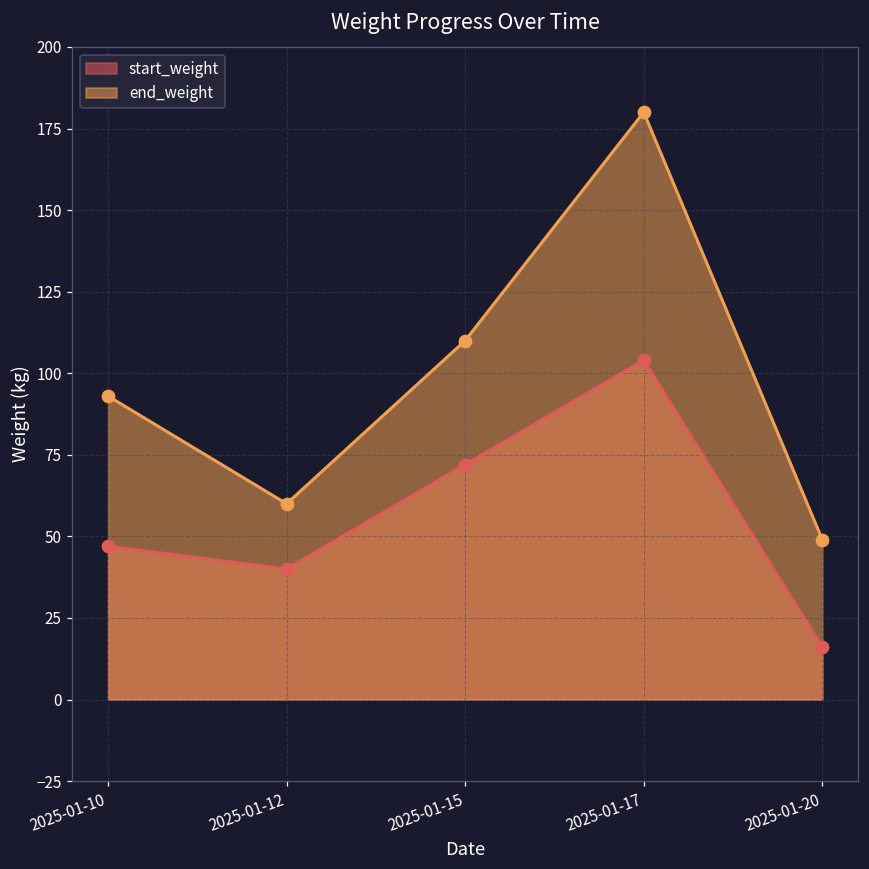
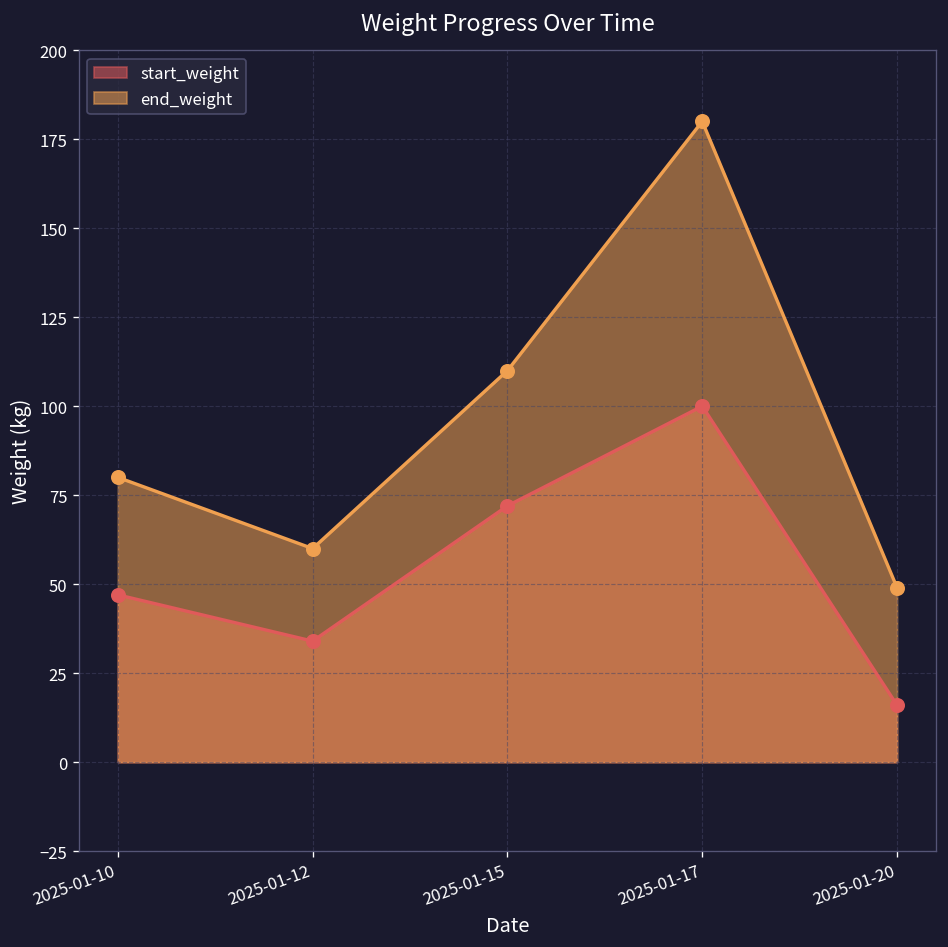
  {
    "start_weight": {
      "2025-01-10": 47,
-     "2025-01-12": 40,
+     "2025-01-12": 34,
      "2025-01-15": 72,
-     "2025-01-17": 104,
+     "2025-01-17": 100,
      "2025-01-20": 16
    },
    "end_weight": {
-     "2025-01-10": 93,
+     "2025-01-10": 80,
      "2025-01-12": 60,
      "2025-01-15": 110,
      "2025-01-17": 180,
      "2025-01-20": 49
    }
  }
